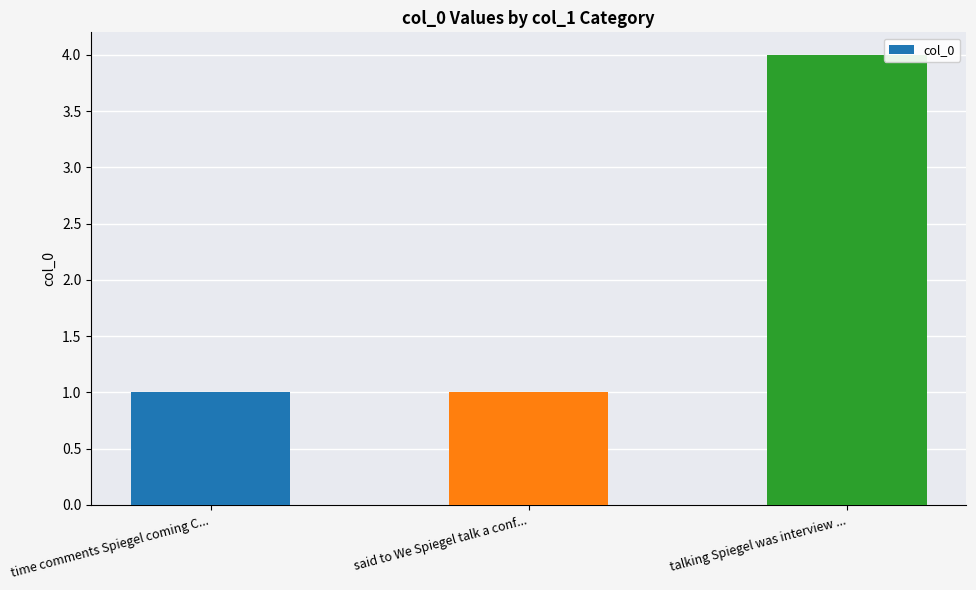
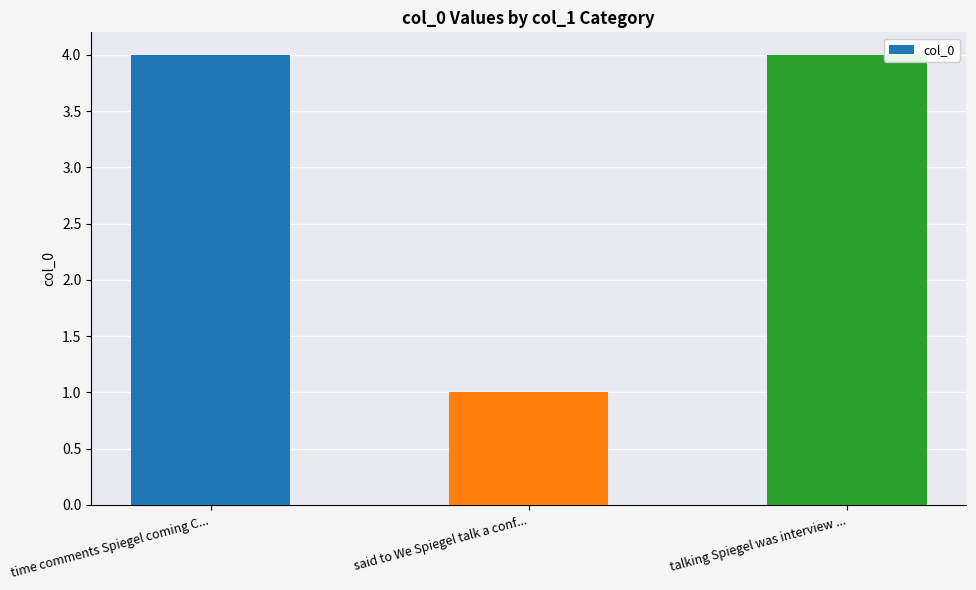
  {
-   "time comments Spiegel coming C...": 1,
+   "time comments Spiegel coming C...": 4,
    "said to We Spiegel talk a conf...": 1,
    "talking Spiegel was interview ...": 4
  }
